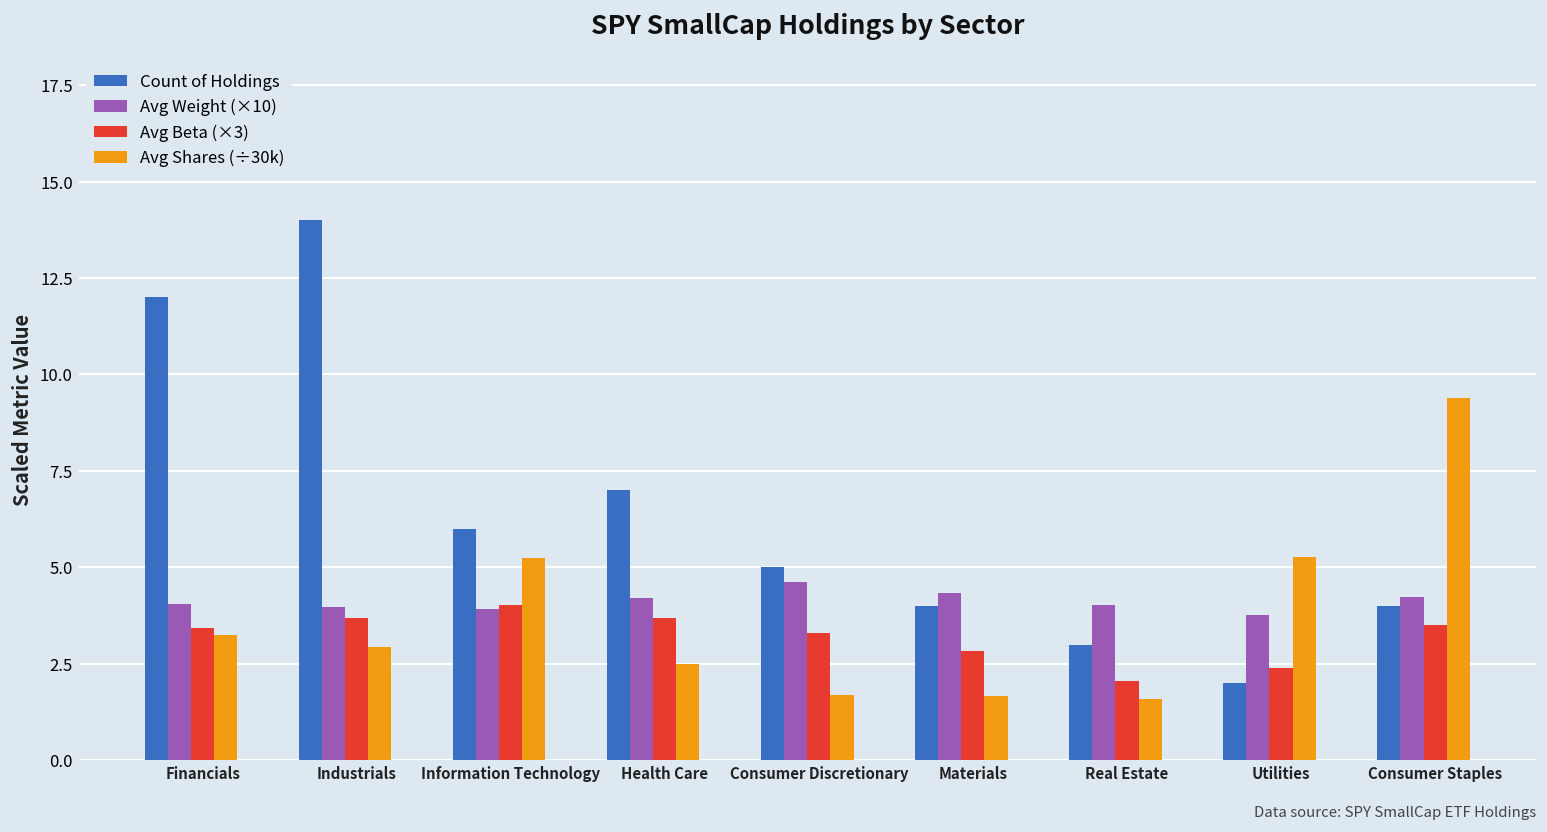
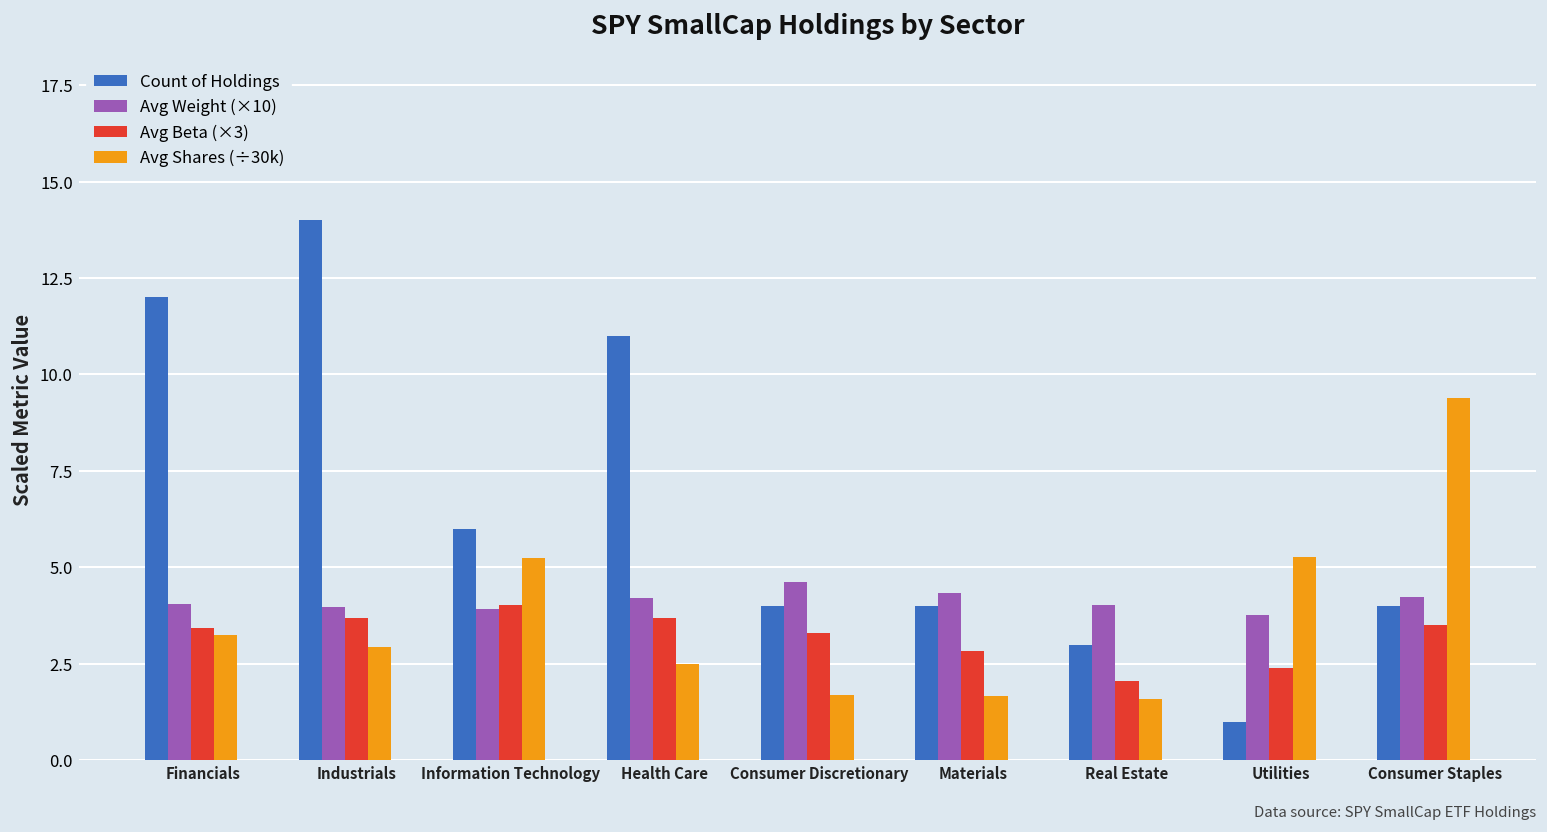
  {
    "Count of Holdings": {
      "Financials": 12,
      "Industrials": 14,
      "Information Technology": 6,
-     "Health Care": 7,
-     "Consumer Discretionary": 5,
+     "Health Care": 11,
+     "Consumer Discretionary": 4,
      "Materials": 4,
      "Real Estate": 3,
-     "Utilities": 2,
+     "Utilities": 1,
      "Consumer Staples": 4
    },
    "Avg Weight (×10)": {
      "Financials": 4,
      "Industrials": 4,
      "Information Technology": 4,
      "Health Care": 4.2,
      "Consumer Discretionary": 4.6,
      "Materials": 4.3,
      "Real Estate": 4,
      "Utilities": 3.8,
      "Consumer Staples": 4.2
    },
    "Avg Beta (×3)": {
      "Financials": 3.4,
      "Industrials": 3.7,
      "Information Technology": 4,
      "Health Care": 3.7,
      "Consumer Discretionary": 3.3,
      "Materials": 2.8,
      "Real Estate": 2,
      "Utilities": 2.4,
      "Consumer Staples": 3.5
    },
    "Avg Shares (÷30k)": {
      "Financials": 3.2,
      "Industrials": 3,
      "Information Technology": 5.2,
      "Health Care": 2.5,
      "Consumer Discretionary": 1.7,
      "Materials": 1.7,
      "Real Estate": 1.6,
      "Utilities": 5.3,
      "Consumer Staples": 9.4
    }
  }
